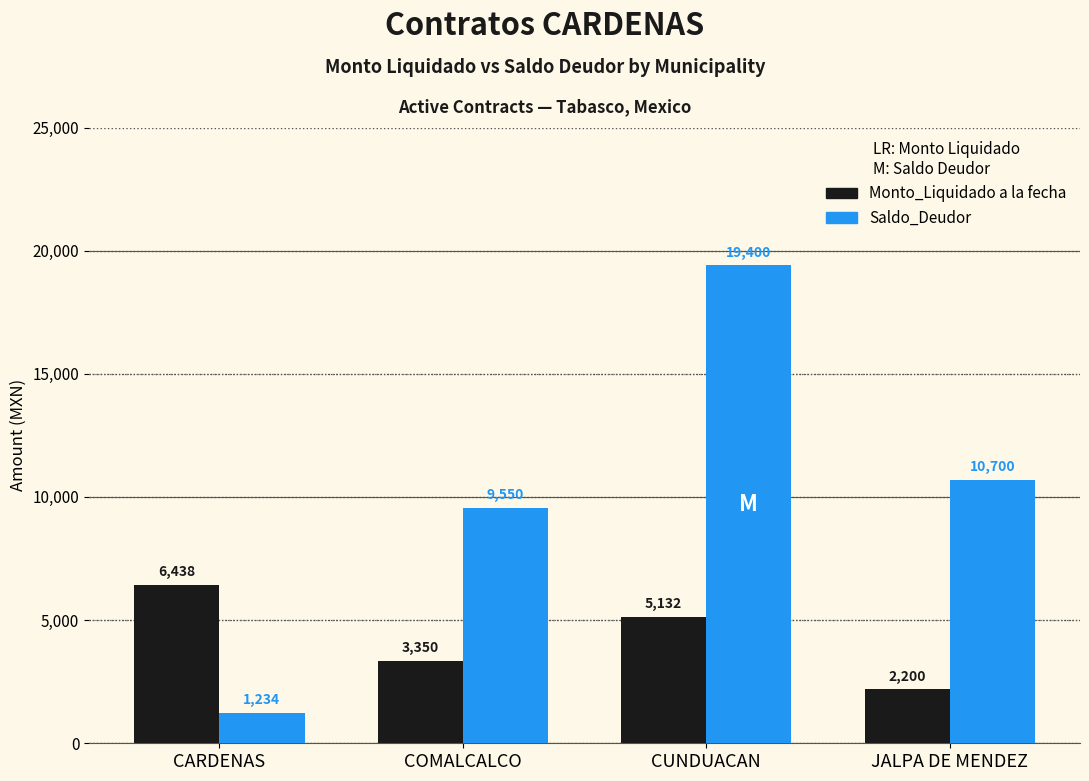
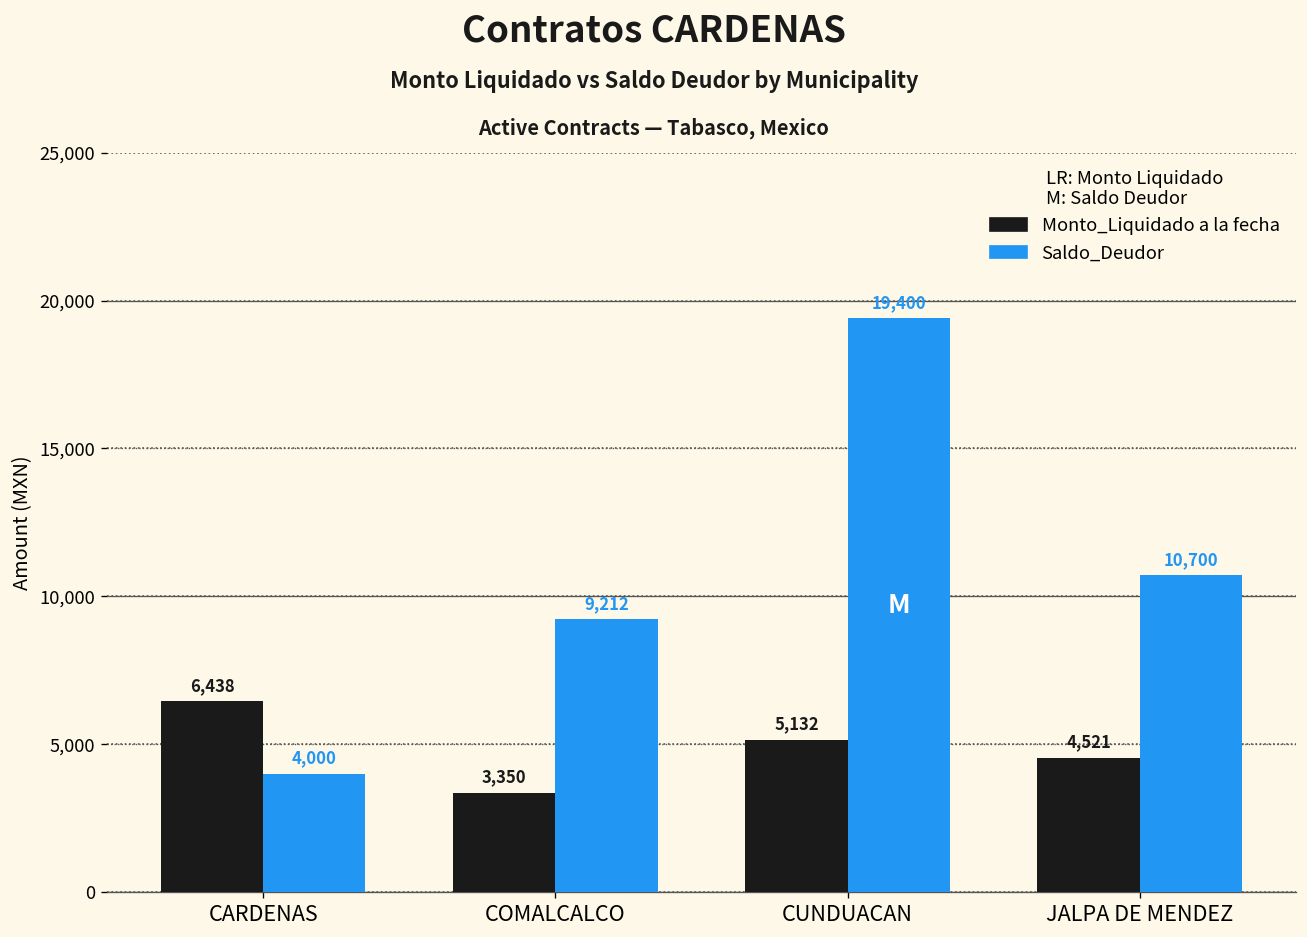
  {
    "Monto_Liquidado a la fecha": {
      "CARDENAS": "6,438",
      "COMALCALCO": "3,350",
      "CUNDUACAN": "5,132",
-     "JALPA DE MENDEZ": "2,200"
+     "JALPA DE MENDEZ": "4,521"
    },
    "Saldo_Deudor": {
-     "CARDENAS": "1,234",
-     "COMALCALCO": "9,550",
+     "CARDENAS": "4,000",
+     "COMALCALCO": "9,212",
      "CUNDUACAN": "19,400",
      "JALPA DE MENDEZ": "10,700"
    }
  }
